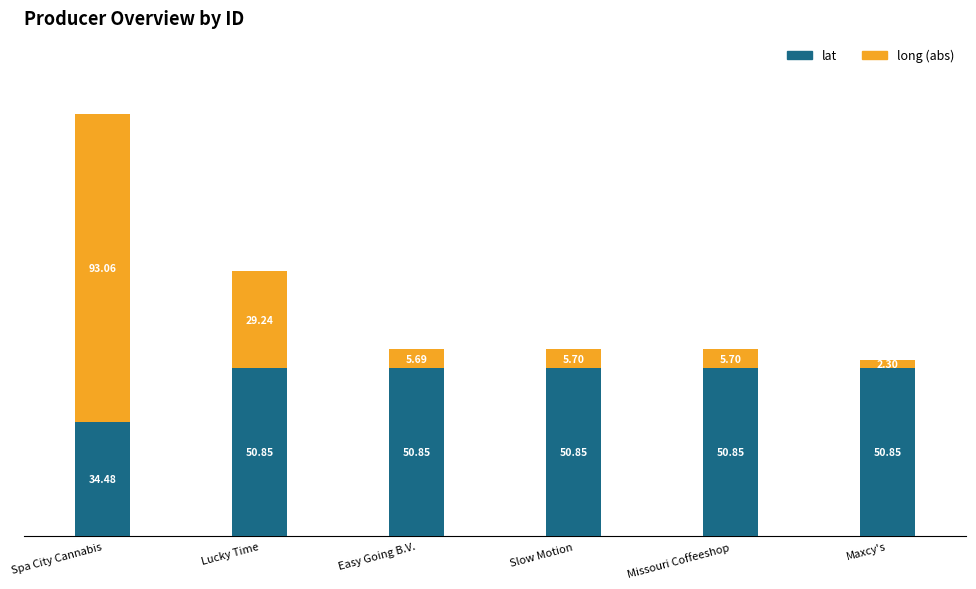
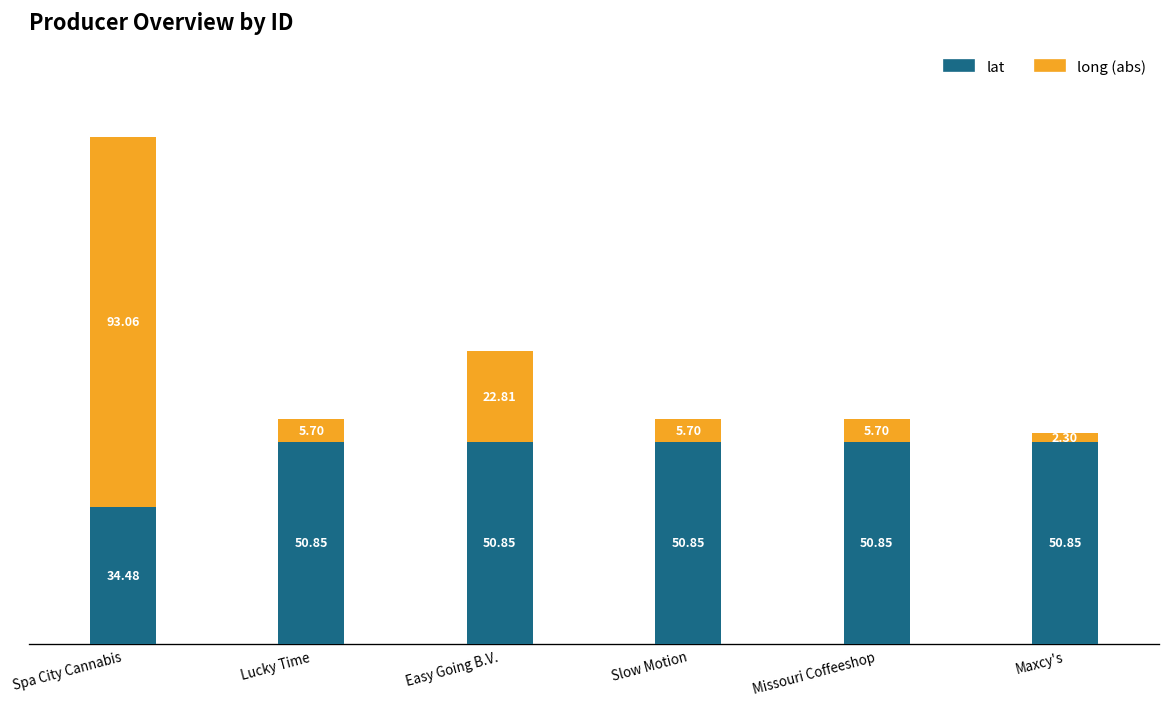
  {
    "lat": {
      "Spa City Cannabis": 34.48,
      "Lucky Time": 50.85,
      "Easy Going B.V.": 50.85,
      "Slow Motion": 50.85,
      "Missouri Coffeeshop": 50.85,
      "Maxcy's": 50.85
    },
    "long (abs)": {
      "Spa City Cannabis": 93.06,
-     "Lucky Time": 29.24,
-     "Easy Going B.V.": 5.69,
+     "Lucky Time": 5.70,
+     "Easy Going B.V.": 22.81,
      "Slow Motion": 5.70,
      "Missouri Coffeeshop": 5.70,
      "Maxcy's": 2.30
    }
  }
